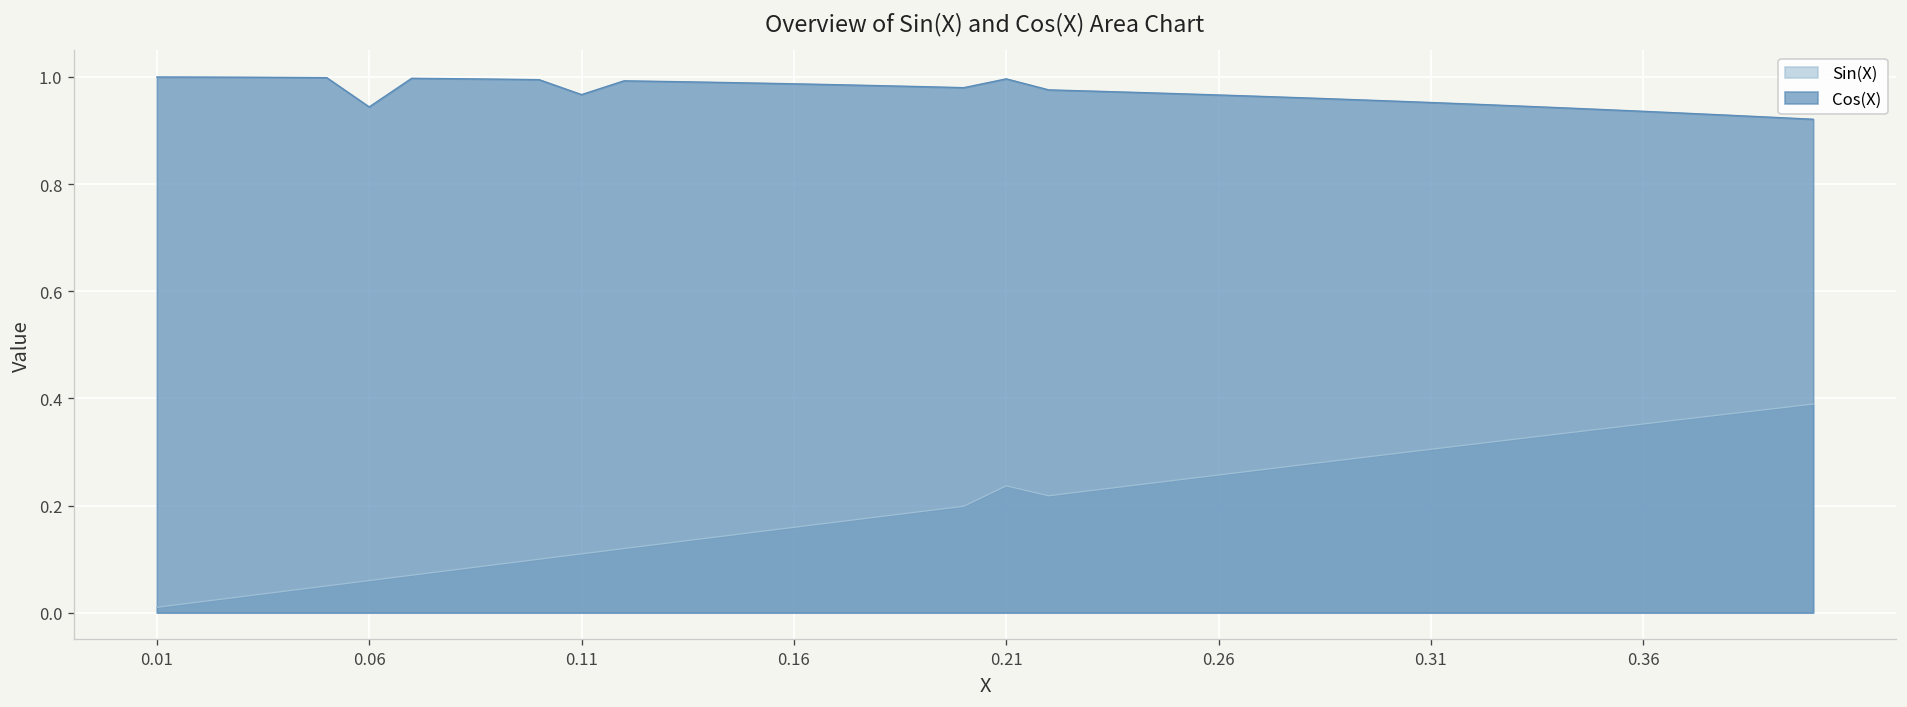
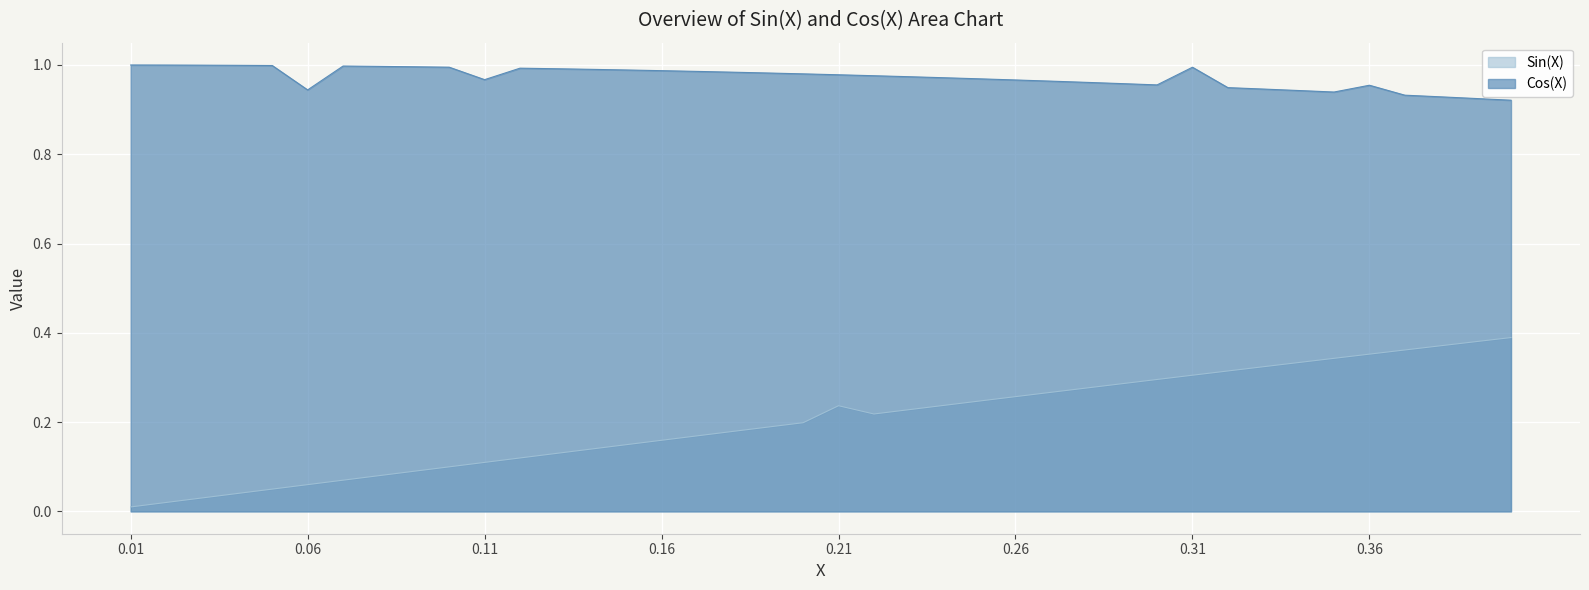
  {
    "Sin(X)": {
      "0.01": 0.01,
      "0.06": 0.06,
      "0.11": 0.11,
      "0.16": 0.16,
      "0.21": 0.24,
      "0.26": 0.26,
      "0.31": 0.31,
      "0.36": 0.35
    },
    "Cos(X)": {
      "0.01": 1.00,
      "0.06": 0.94,
      "0.11": 0.97,
      "0.16": 0.99,
-     "0.21": 1.00,
+     "0.21": 0.98,
      "0.26": 0.97,
-     "0.31": 0.95,
-     "0.36": 0.94
+     "0.31": 0.99,
+     "0.36": 0.95
    }
  }
